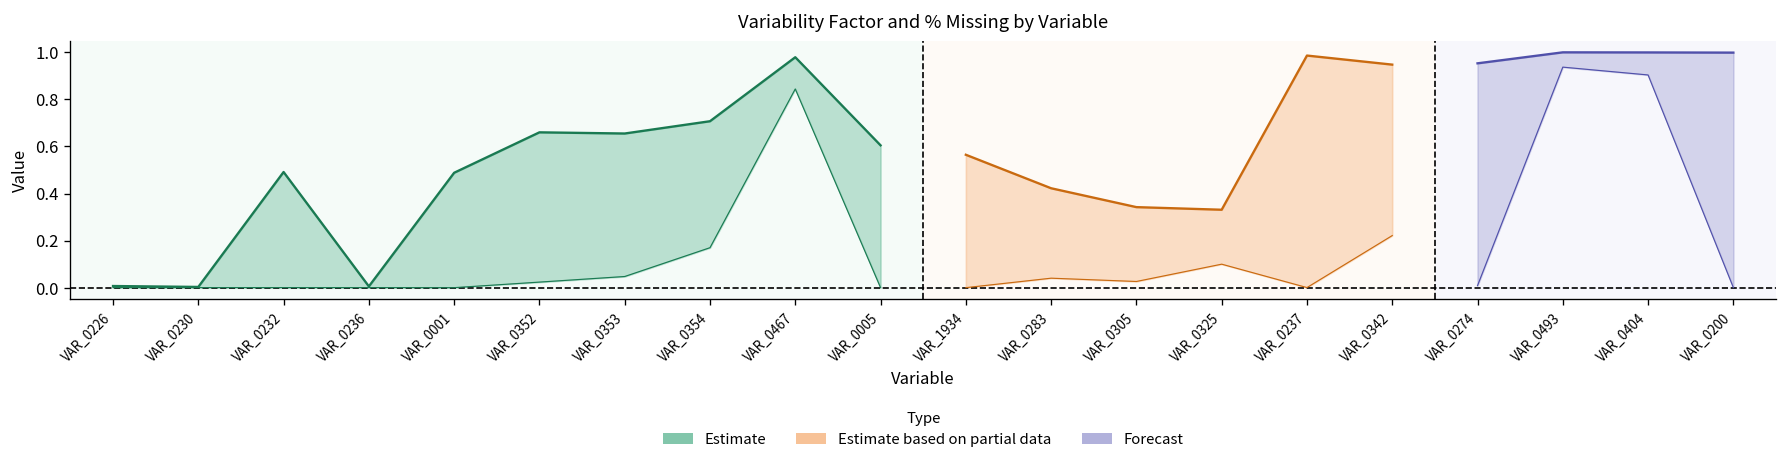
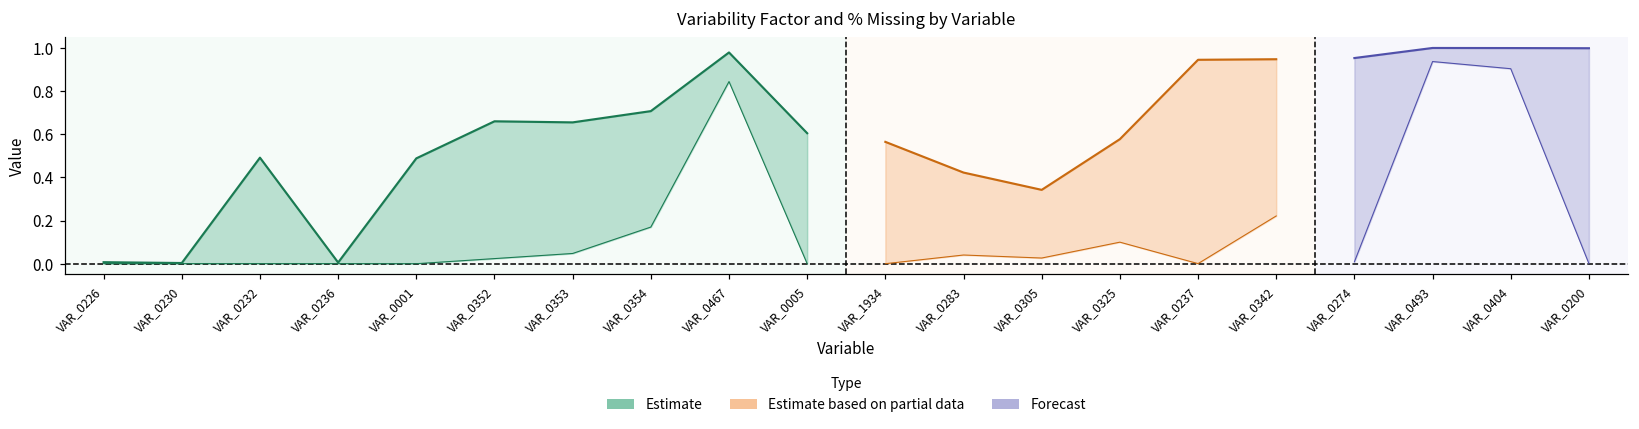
  {
    "Estimate based on partial data": {
      "VAR_1934": 0.56,
      "VAR_0283": 0.42,
      "VAR_0305": 0.34,
-     "VAR_0325": 0.33,
-     "VAR_0237": 0.99,
+     "VAR_0325": 0.58,
+     "VAR_0237": 0.95,
      "VAR_0342": 0.95
    }
  }
